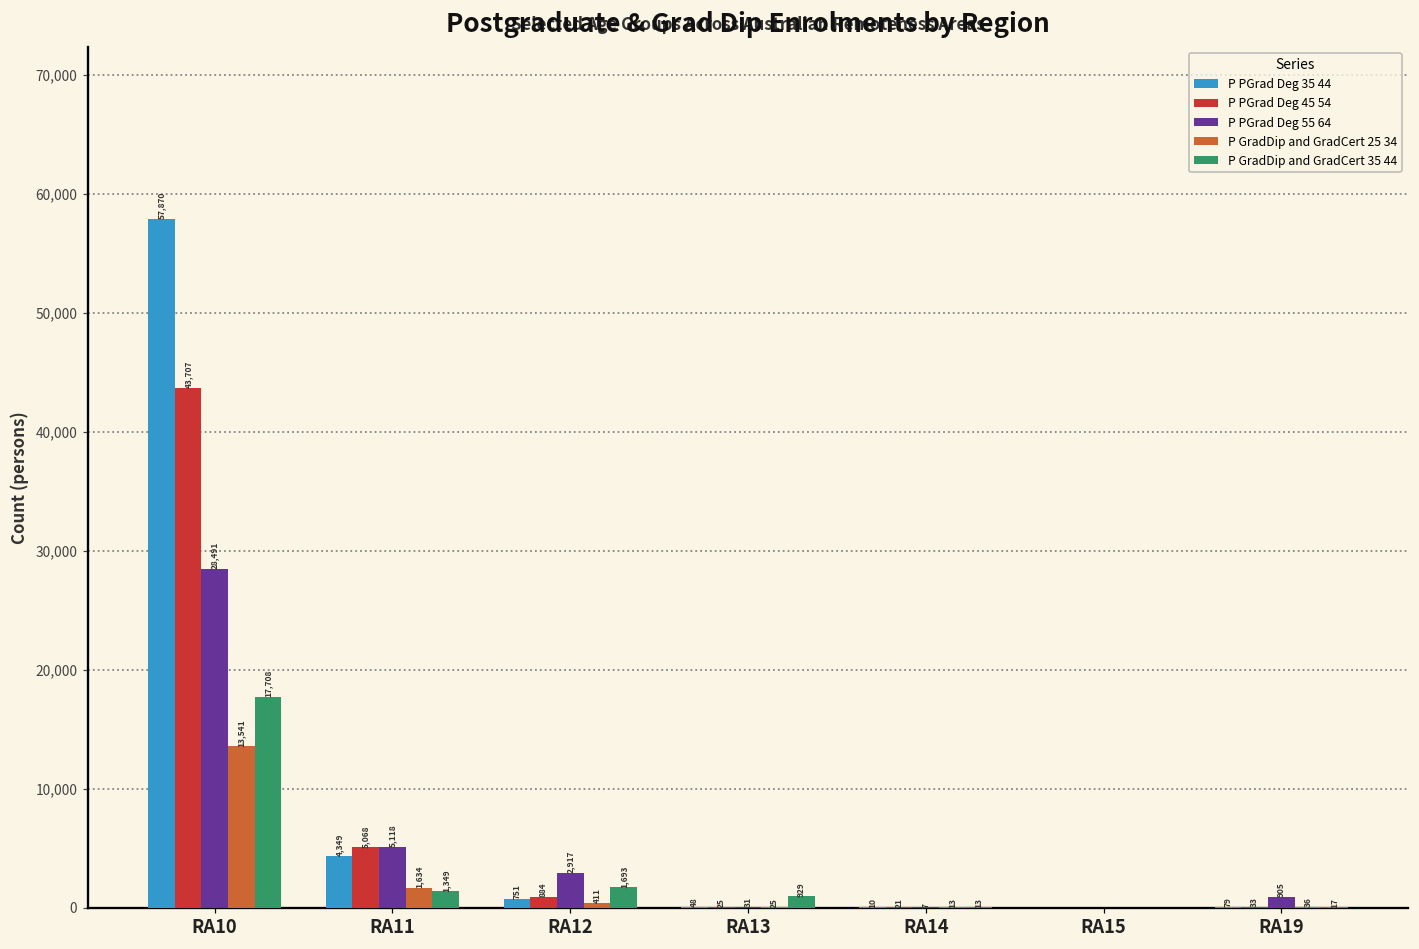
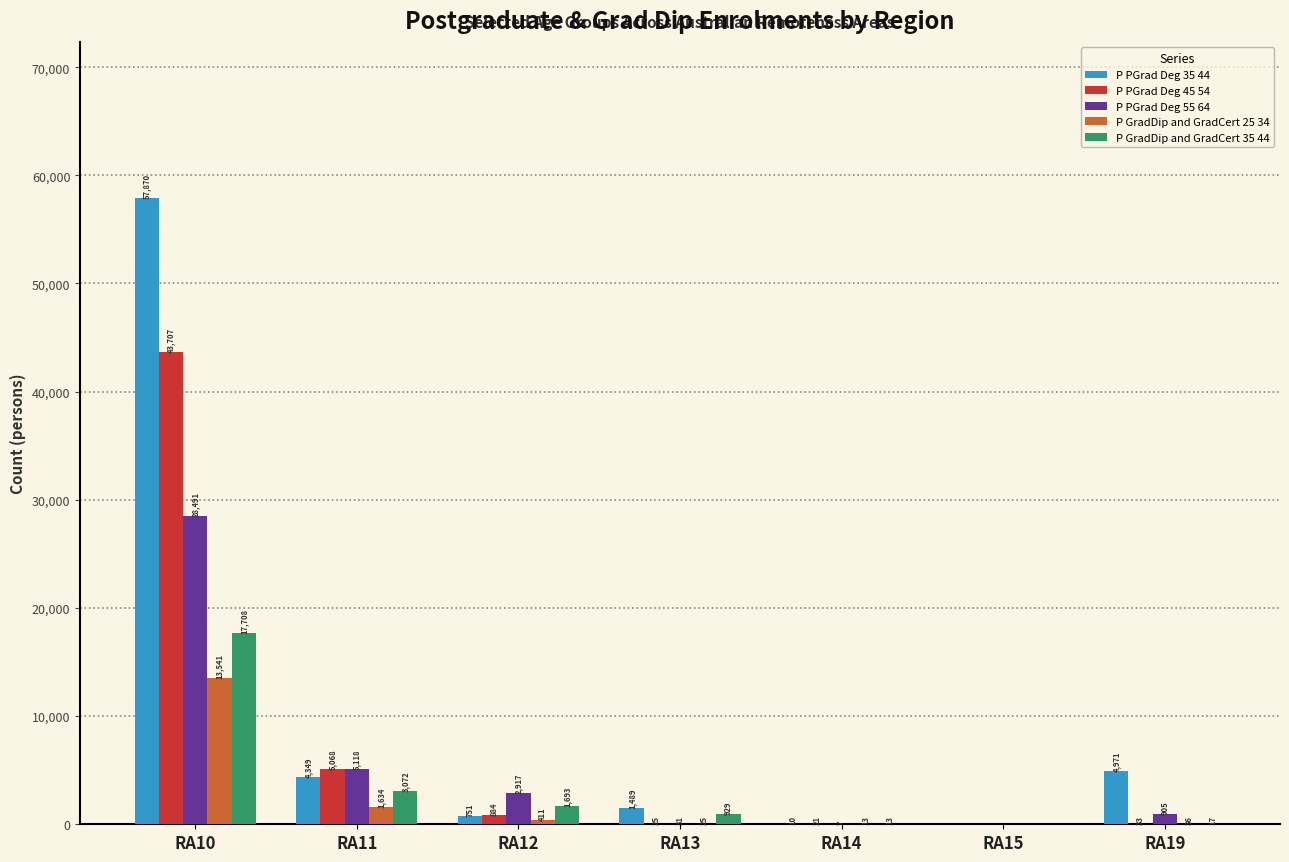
  {
    "P PGrad Deg 35 44": {
      "RA10": "57,870",
      "RA11": "4,349",
      "RA12": "751",
-     "RA13": "48",
+     "RA13": "1,489",
      "RA14": "10",
-     "RA19": "79"
+     "RA19": "4,971"
    },
    "P PGrad Deg 55 64": {
      "RA10": "28,491",
      "RA11": "5,118",
      "RA12": "2,917",
      "RA13": "31",
      "RA14": "7",
      "RA19": "905"
    },
    "P GradDip and GradCert 35 44": {
      "RA10": "17,708",
-     "RA11": "1,349",
+     "RA11": "3,072",
      "RA12": "1,693",
      "RA13": "929",
      "RA14": "13",
      "RA19": "17"
    }
  }
